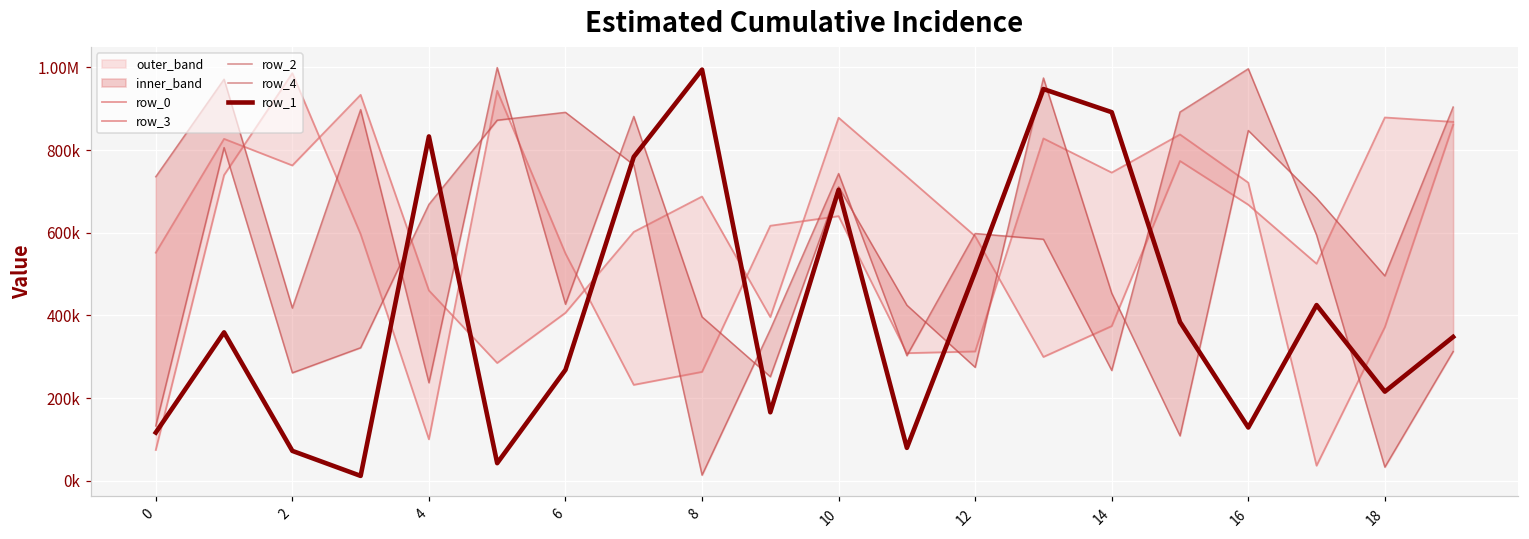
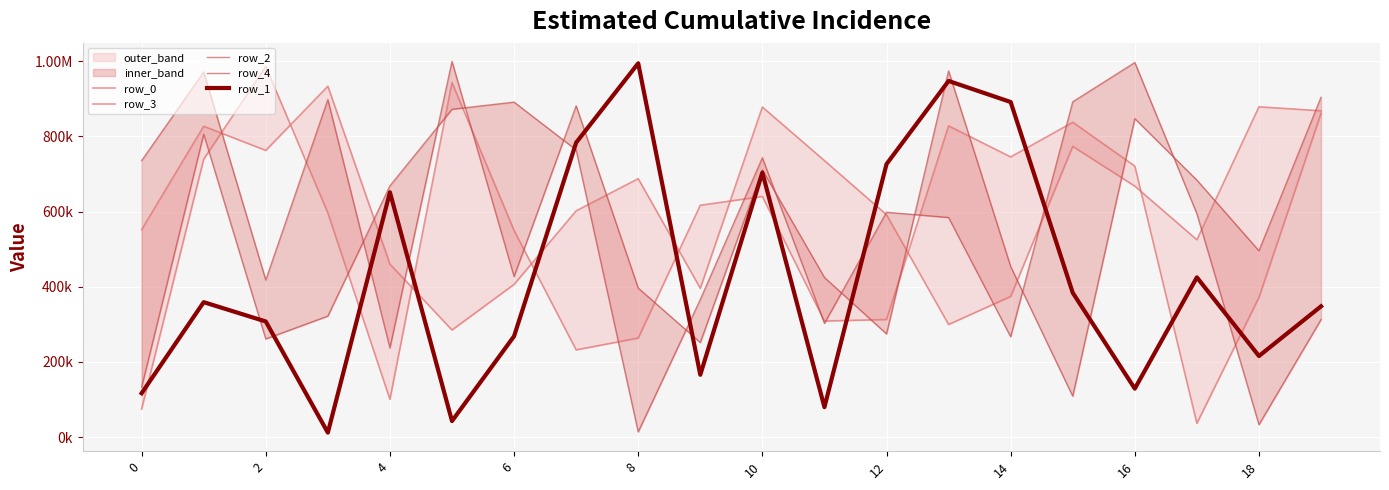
  {
    "row_1": {
      "0": 120000,
-     "2": 70000,
-     "4": 830000,
+     "2": 310000,
+     "4": 650000,
      "6": 270000,
      "8": 990000,
      "10": 700000,
-     "12": 510000,
+     "12": 730000,
      "14": 890000,
      "16": 130000,
      "18": 220000
    }
  }
